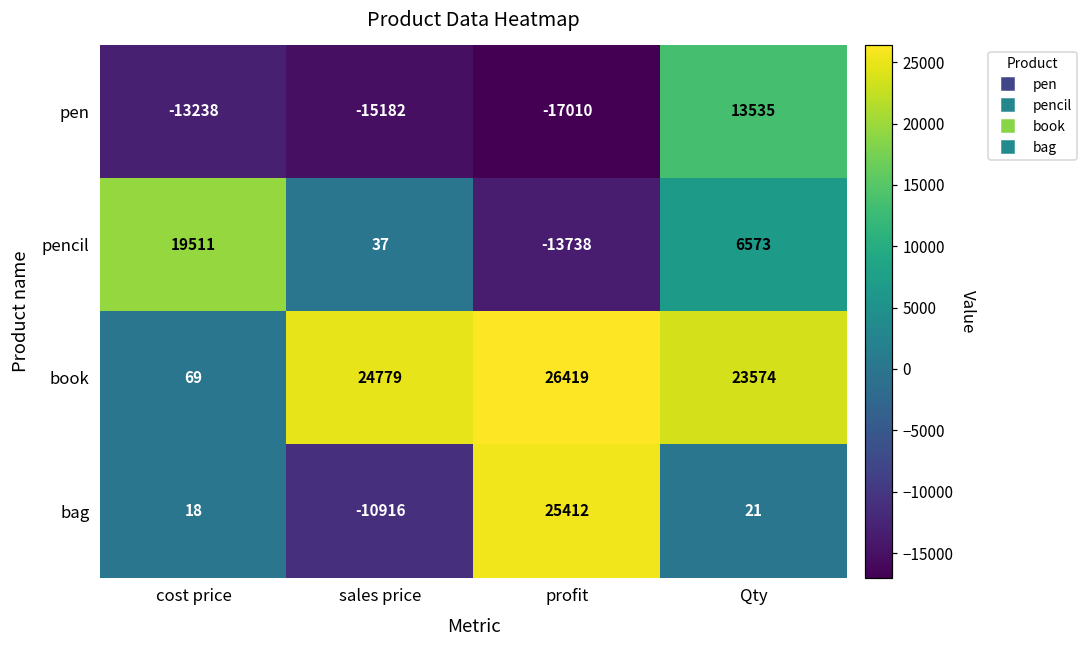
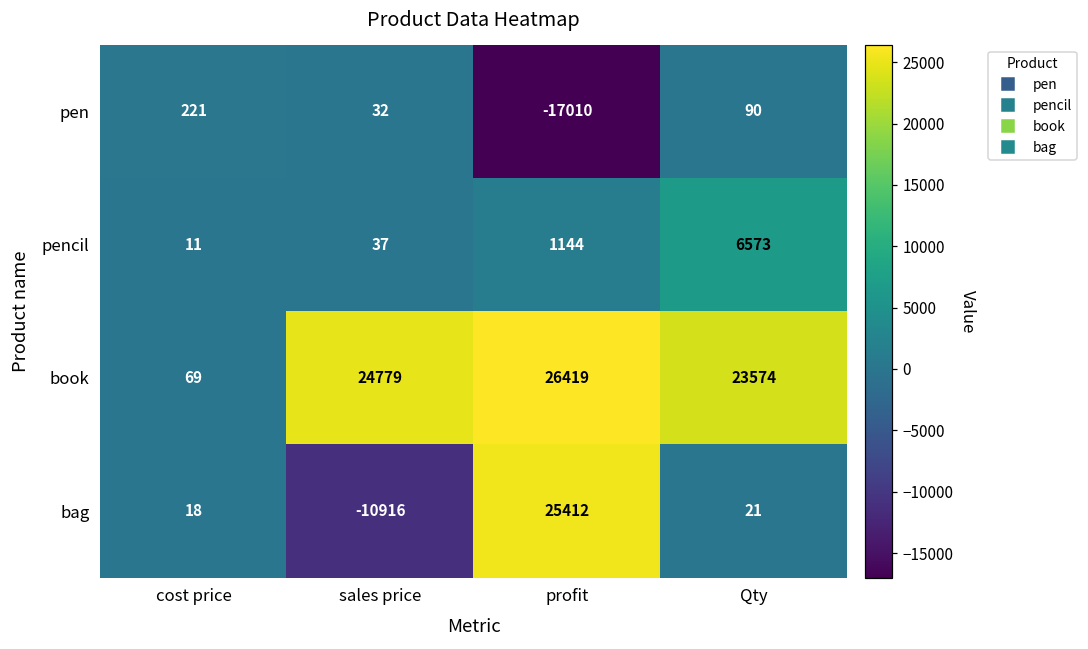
  {
    "pen": {
-     "cost price": -13238,
-     "sales price": -15182,
+     "cost price": 221,
+     "sales price": 32,
      "profit": -17010,
-     "Qty": 13535
+     "Qty": 90
    },
    "pencil": {
-     "cost price": 19511,
+     "cost price": 11,
      "sales price": 37,
-     "profit": -13738,
+     "profit": 1144,
      "Qty": 6573
    },
    "book": {
      "cost price": 69,
      "sales price": 24779,
      "profit": 26419,
      "Qty": 23574
    },
    "bag": {
      "cost price": 18,
      "sales price": -10916,
      "profit": 25412,
      "Qty": 21
    }
  }
